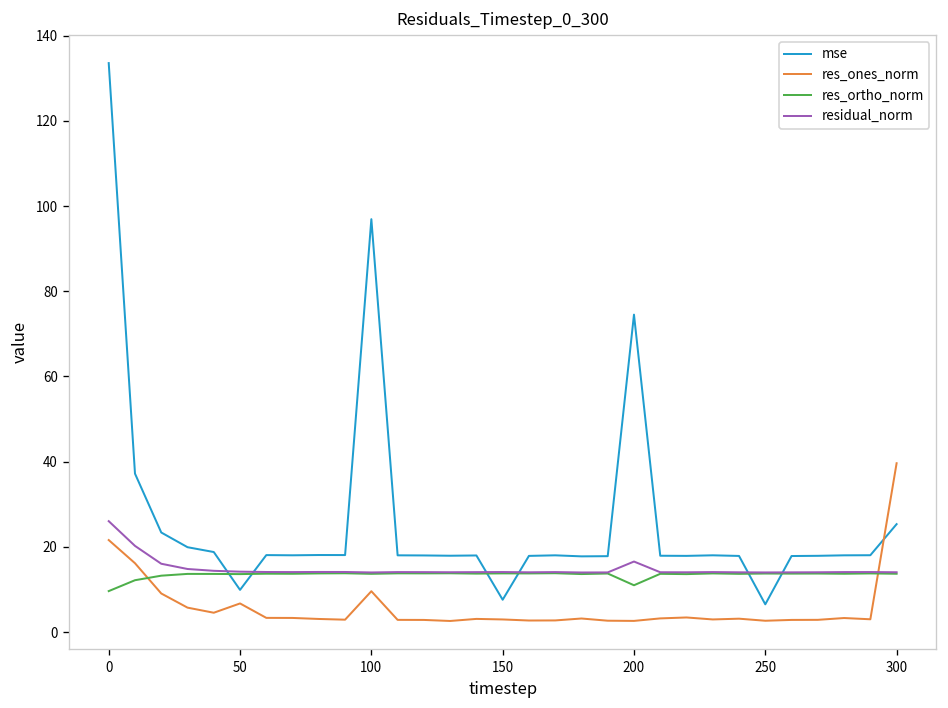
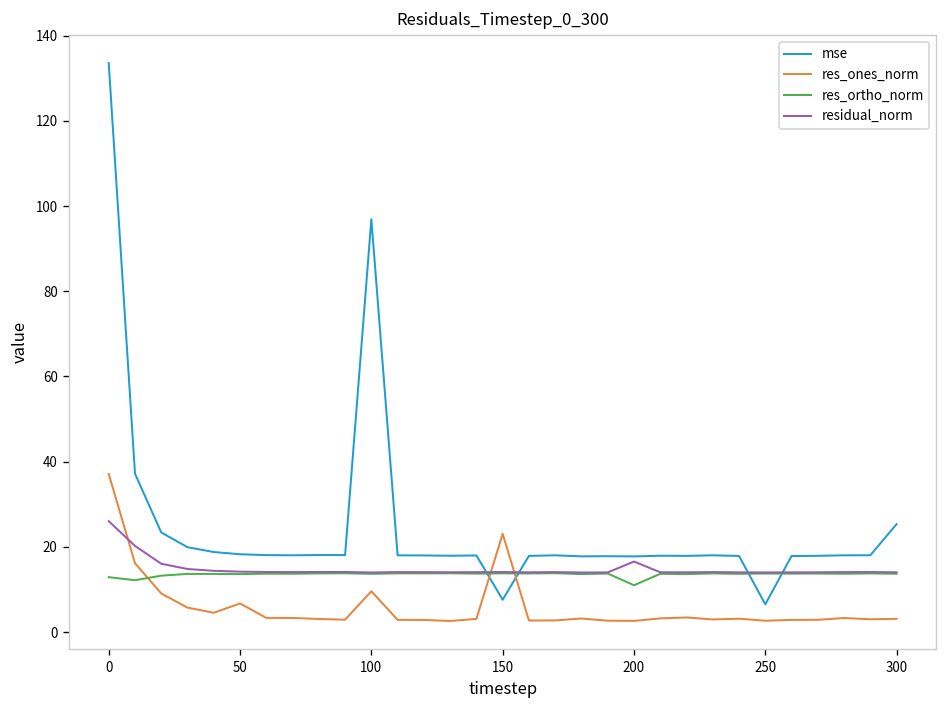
  {
    "mse": {
      "0": 134,
-     "50": 10,
+     "50": 18,
      "100": 97,
      "150": 8,
-     "200": 75,
+     "200": 18,
      "250": 7,
      "300": 25
    },
    "res_ones_norm": {
-     "0": 22,
+     "0": 37,
      "50": 7,
      "100": 10,
-     "150": 3,
+     "150": 23,
      "200": 3,
      "250": 3,
-     "300": 40
+     "300": 3
    },
    "res_ortho_norm": {
-     "0": 10,
+     "0": 13,
      "200": 11
    },
    "residual_norm": {
      "0": 26,
      "200": 17
    }
  }
